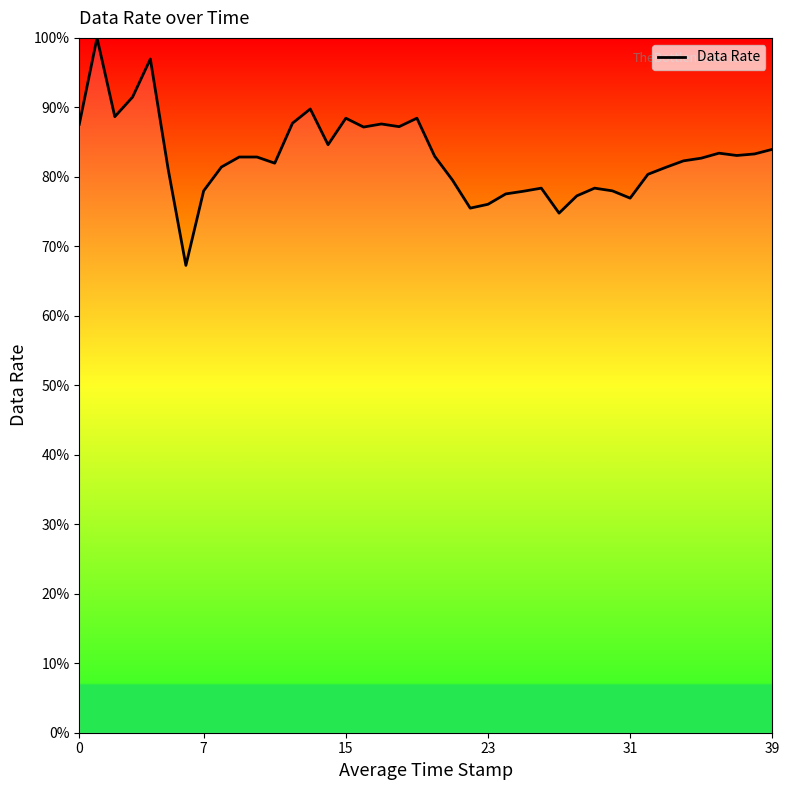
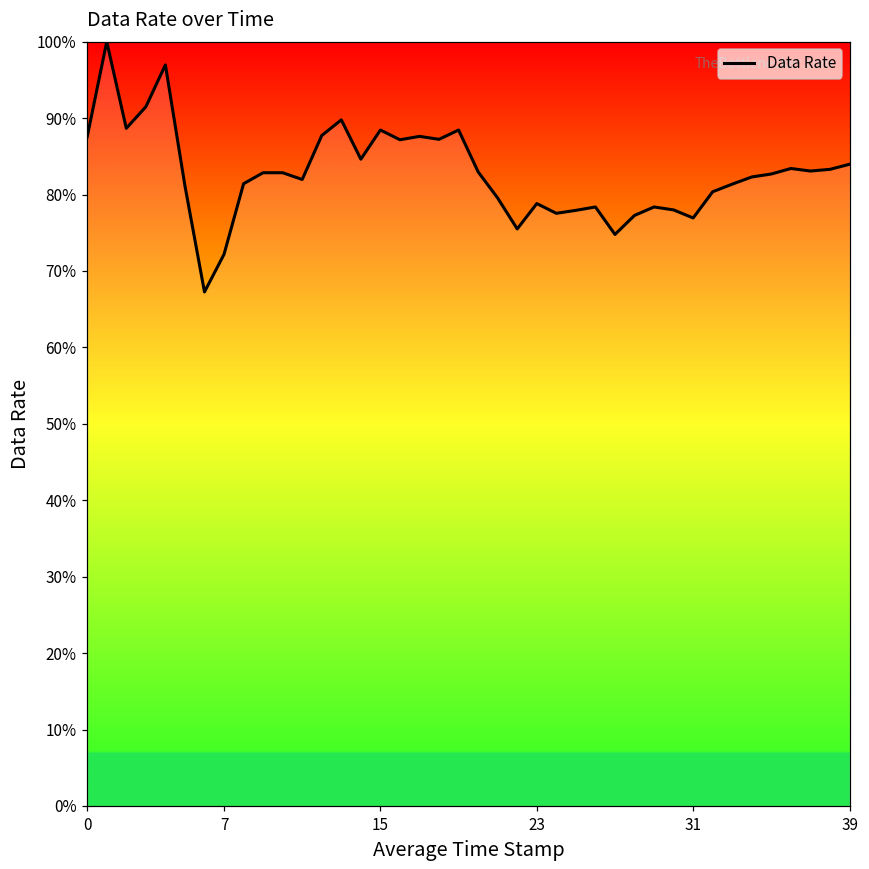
  {
    "0": "88%",
-   "7": "78%",
+   "7": "72%",
    "15": "88%",
-   "23": "76%",
+   "23": "79%",
    "31": "77%",
    "39": "84%"
  }
